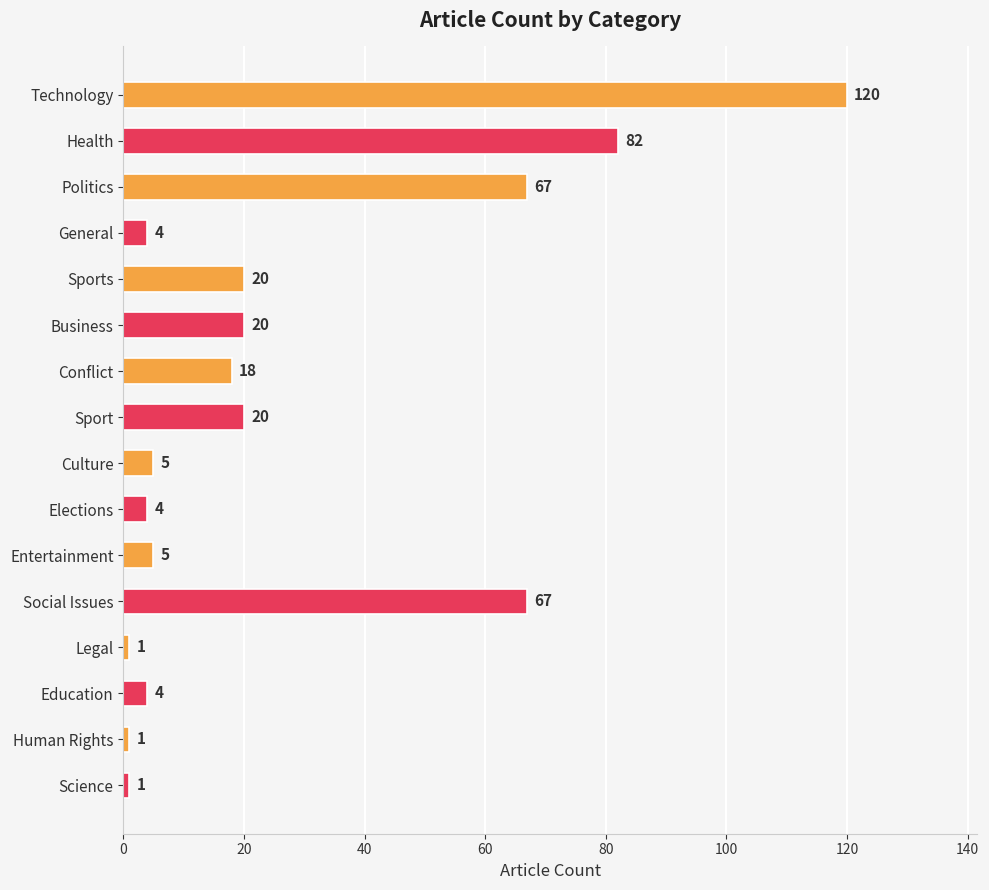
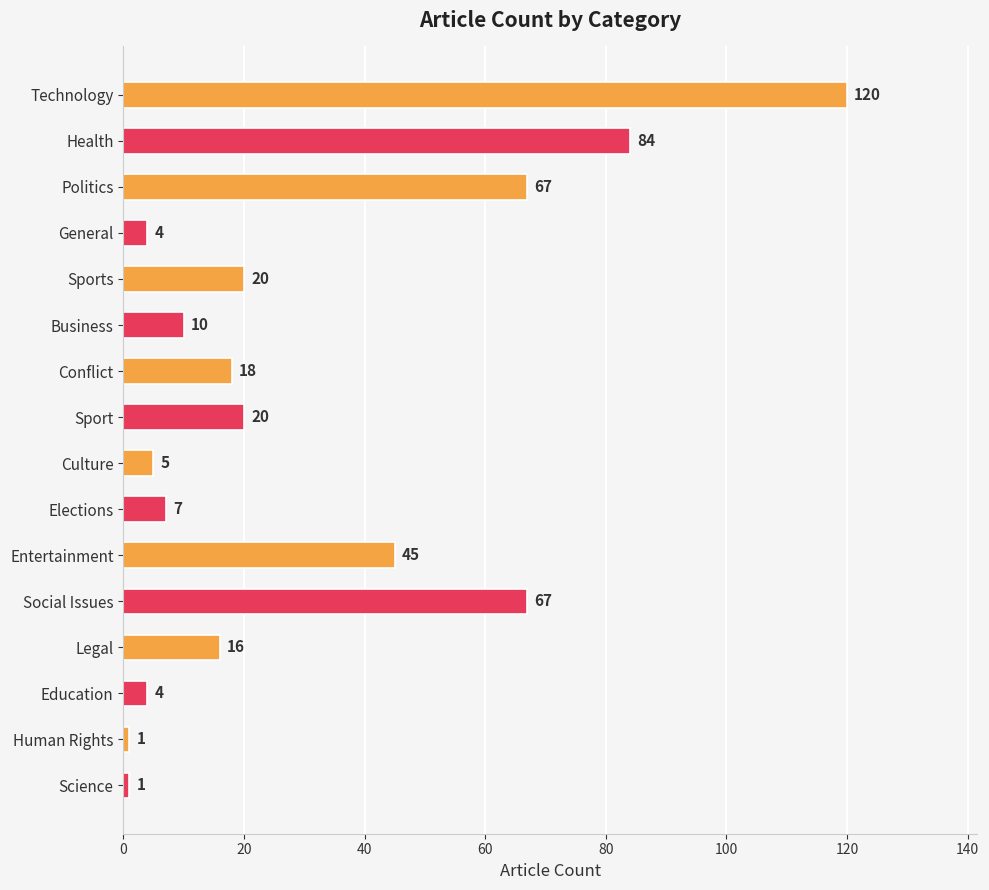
  {
    "Technology": 120,
-   "Health": 82,
+   "Health": 84,
    "Politics": 67,
    "General": 4,
    "Sports": 20,
-   "Business": 20,
+   "Business": 10,
    "Conflict": 18,
    "Sport": 20,
    "Culture": 5,
-   "Elections": 4,
-   "Entertainment": 5,
+   "Elections": 7,
+   "Entertainment": 45,
    "Social Issues": 67,
-   "Legal": 1,
+   "Legal": 16,
    "Education": 4,
    "Human Rights": 1,
    "Science": 1
  }
